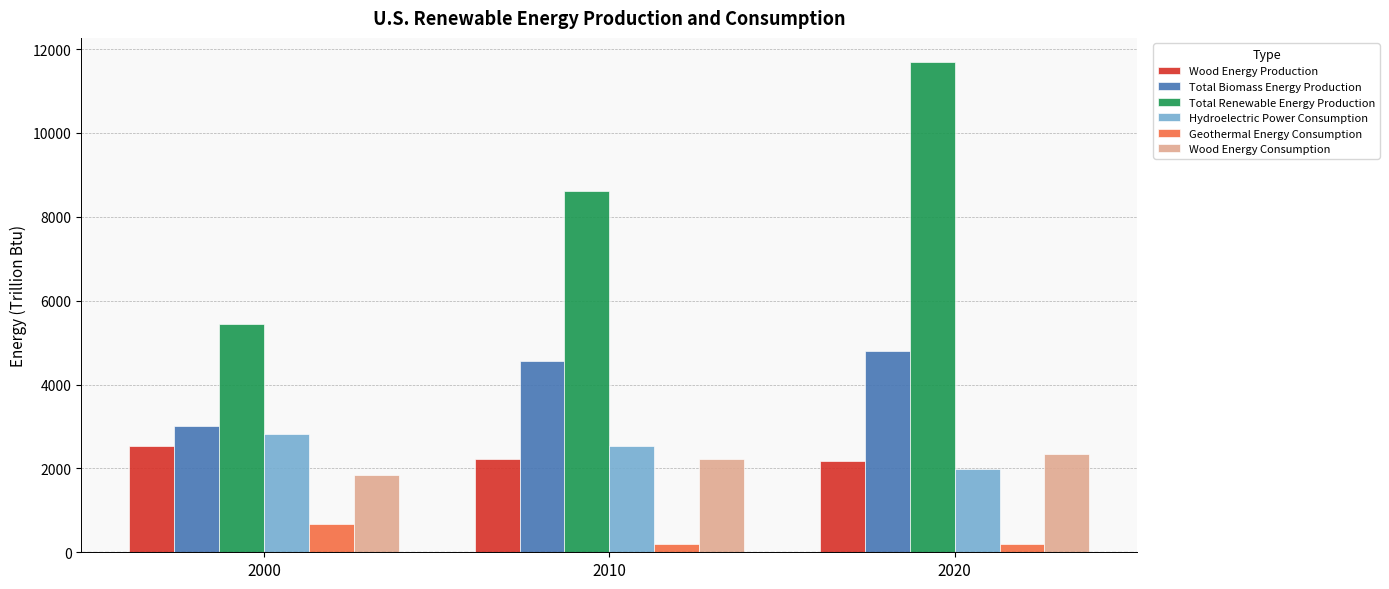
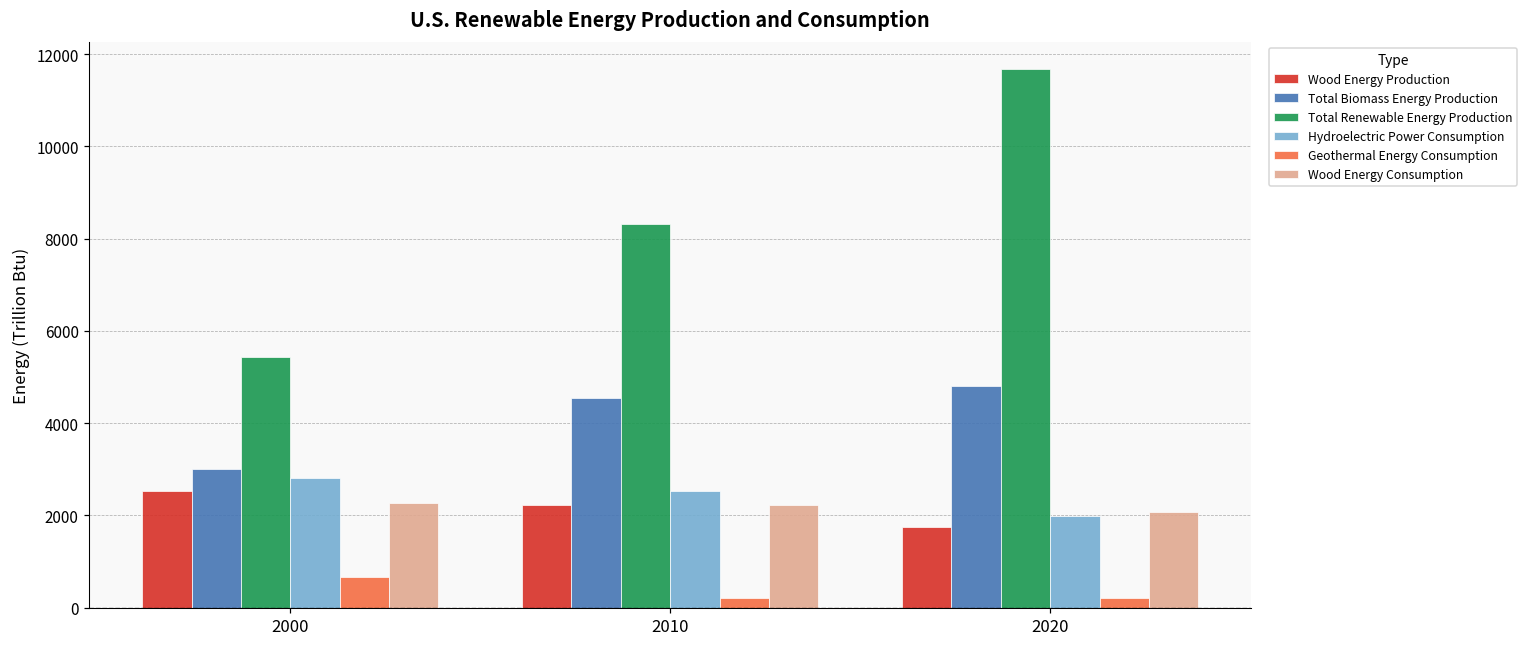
  {
    "Wood Energy Production": {
      "2000": 2500,
      "2010": 2200,
-     "2020": 2200
+     "2020": 1700
    },
    "Total Biomass Energy Production": {
      "2000": 3000,
      "2010": 4600,
      "2020": 4800
    },
    "Total Renewable Energy Production": {
      "2000": 5400,
-     "2010": 8600,
+     "2010": 8300,
      "2020": 11700
    },
    "Hydroelectric Power Consumption": {
      "2000": 2800,
      "2010": 2500,
      "2020": 2000
    },
    "Geothermal Energy Consumption": {
      "2000": 700,
      "2010": 200,
      "2020": 200
    },
    "Wood Energy Consumption": {
-     "2000": 1900,
+     "2000": 2300,
      "2010": 2200,
-     "2020": 2300
+     "2020": 2100
    }
  }
